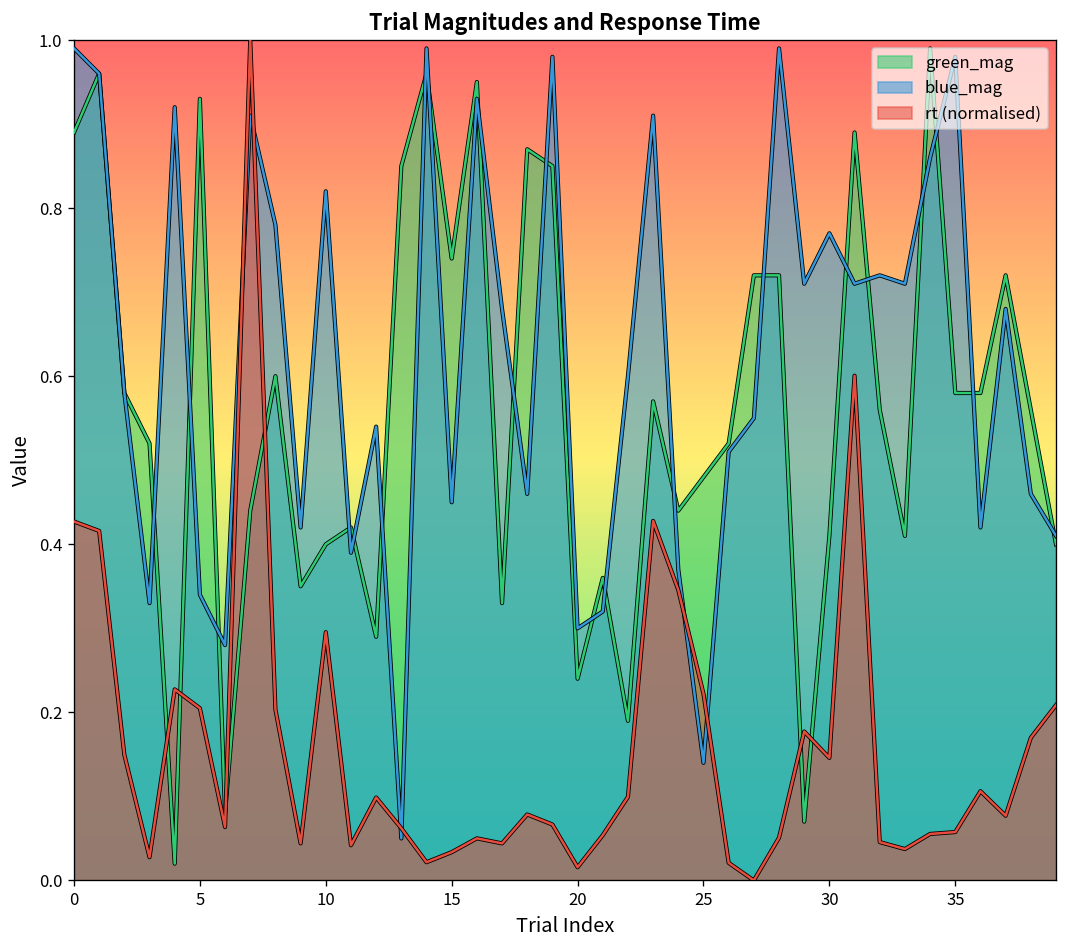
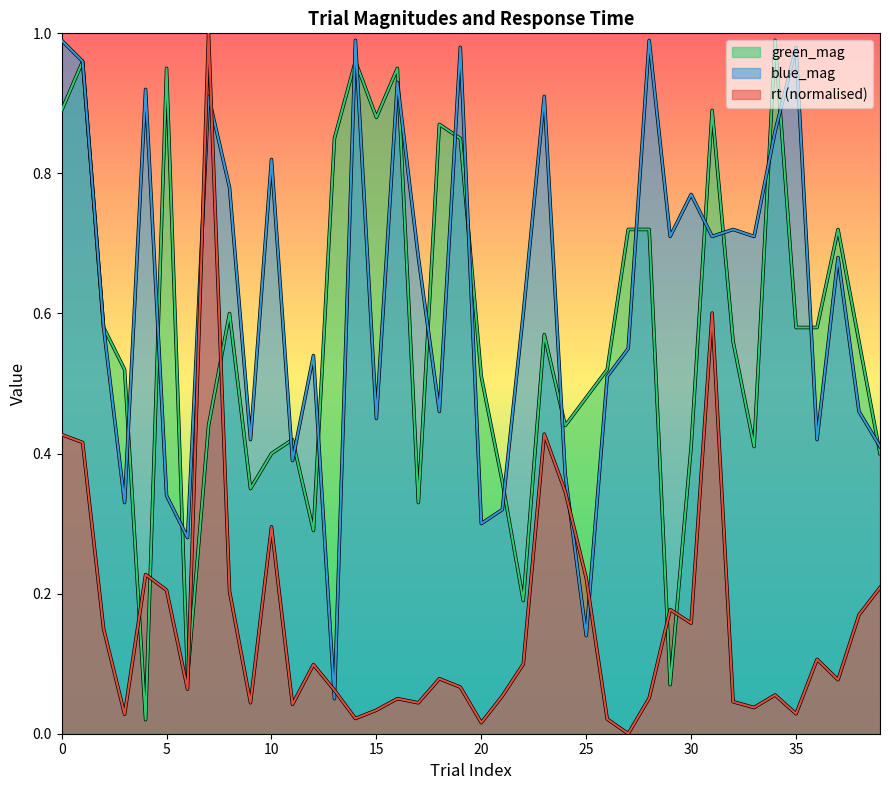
  {
    "green_mag": {
      "0": 0.89,
-     "5": 0.93,
+     "5": 0.95,
      "10": 0.40,
-     "15": 0.74,
-     "20": 0.24,
+     "15": 0.88,
+     "20": 0.51,
      "25": 0.48,
      "30": 0.41,
      "35": 0.58
    },
    "blue_mag": {
      "0": 0.99,
      "5": 0.34,
      "10": 0.82,
      "15": 0.45,
      "20": 0.30,
      "25": 0.14,
      "30": 0.77
    },
    "rt (normalised)": {
      "0": 0.43,
      "5": 0.20,
      "10": 0.30,
      "15": 0.03,
      "20": 0.02,
      "25": 0.22,
-     "30": 0.15,
-     "35": 0.06
+     "30": 0.16,
+     "35": 0.03
    }
  }
